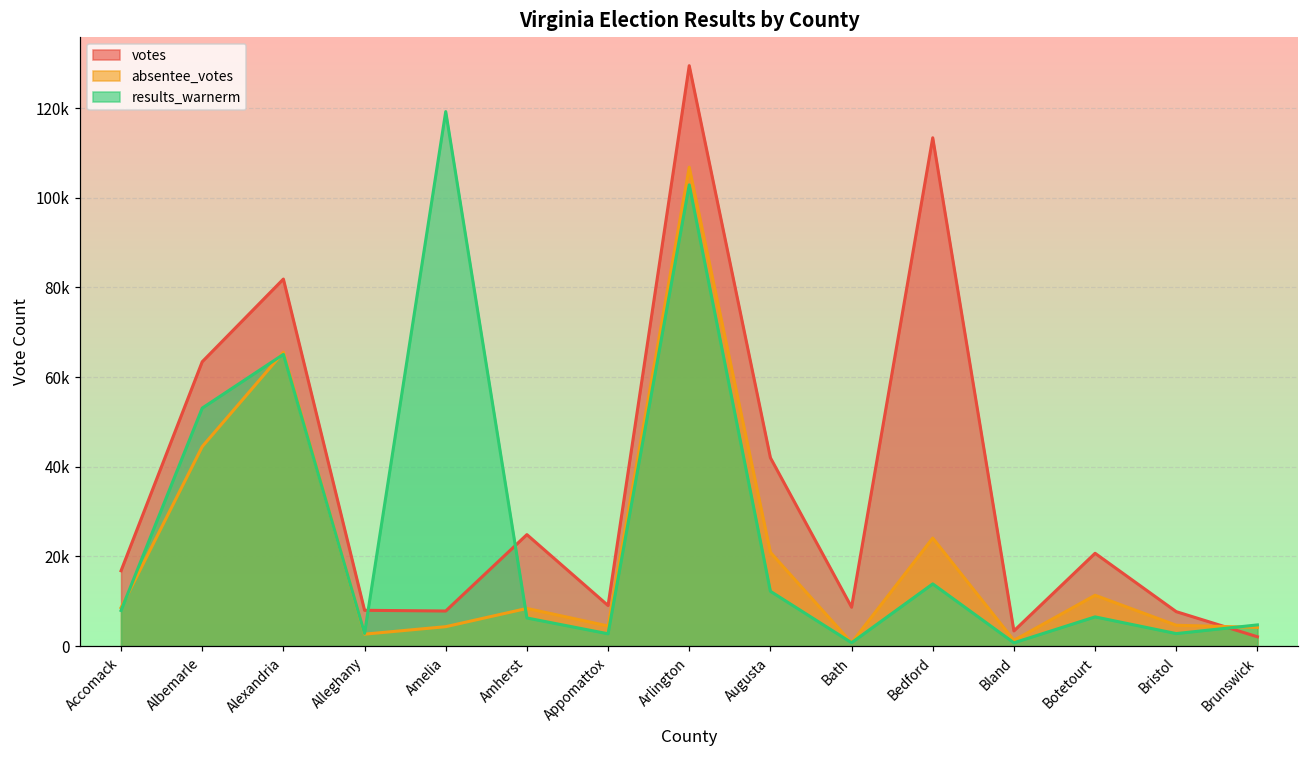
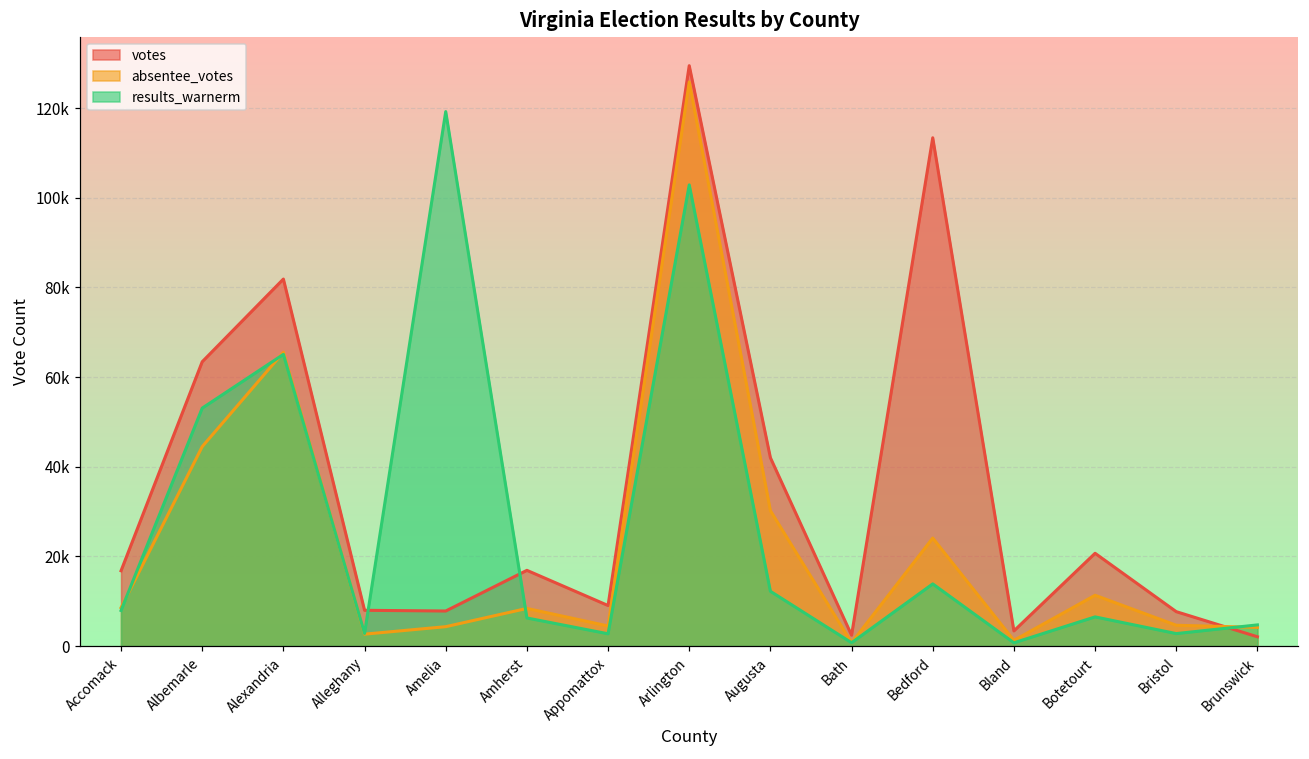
  {
    "votes": {
      "Accomack": 17000,
      "Albemarle": 63000,
      "Alexandria": 82000,
      "Alleghany": 8000,
      "Amelia": 8000,
-     "Amherst": 25000,
+     "Amherst": 17000,
      "Appomattox": 9000,
      "Arlington": 129000,
      "Augusta": 42000,
-     "Bath": 9000,
+     "Bath": 2000,
      "Bedford": 113000,
      "Bland": 3000,
      "Botetourt": 21000,
      "Bristol": 8000,
      "Brunswick": 2000
    },
    "absentee_votes": {
      "Accomack": 9000,
      "Albemarle": 45000,
      "Amelia": 4000,
      "Amherst": 8000,
      "Appomattox": 4000,
-     "Arlington": 107000,
-     "Augusta": 21000,
+     "Arlington": 126000,
+     "Augusta": 30000,
      "Bedford": 24000,
      "Botetourt": 11000,
      "Bristol": 5000
    },
    "results_warnerm": {
      "Accomack": 8000,
      "Albemarle": 53000,
      "Amelia": 119000,
      "Amherst": 6000,
      "Appomattox": 3000,
      "Arlington": 103000,
      "Augusta": 12000,
      "Bedford": 14000,
      "Botetourt": 7000,
      "Bristol": 3000
    }
  }
